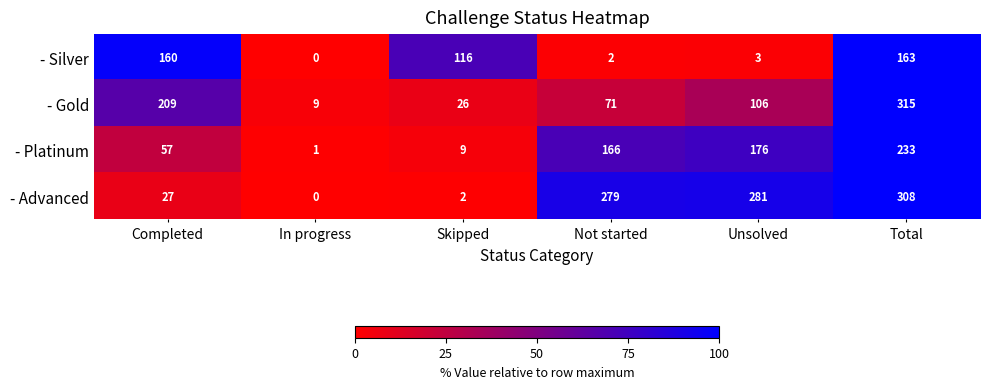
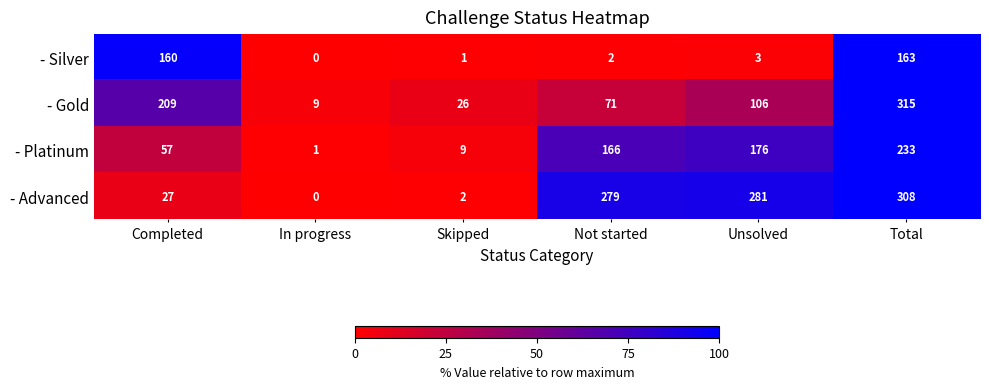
  {
    "- Silver": {
      "Completed": 160,
      "In progress": 0,
-     "Skipped": 116,
+     "Skipped": 1,
      "Not started": 2,
      "Unsolved": 3,
      "Total": 163
    },
    "- Gold": {
      "Completed": 209,
      "In progress": 9,
      "Skipped": 26,
      "Not started": 71,
      "Unsolved": 106,
      "Total": 315
    },
    "- Platinum": {
      "Completed": 57,
      "In progress": 1,
      "Skipped": 9,
      "Not started": 166,
      "Unsolved": 176,
      "Total": 233
    },
    "- Advanced": {
      "Completed": 27,
      "In progress": 0,
      "Skipped": 2,
      "Not started": 279,
      "Unsolved": 281,
      "Total": 308
    }
  }
